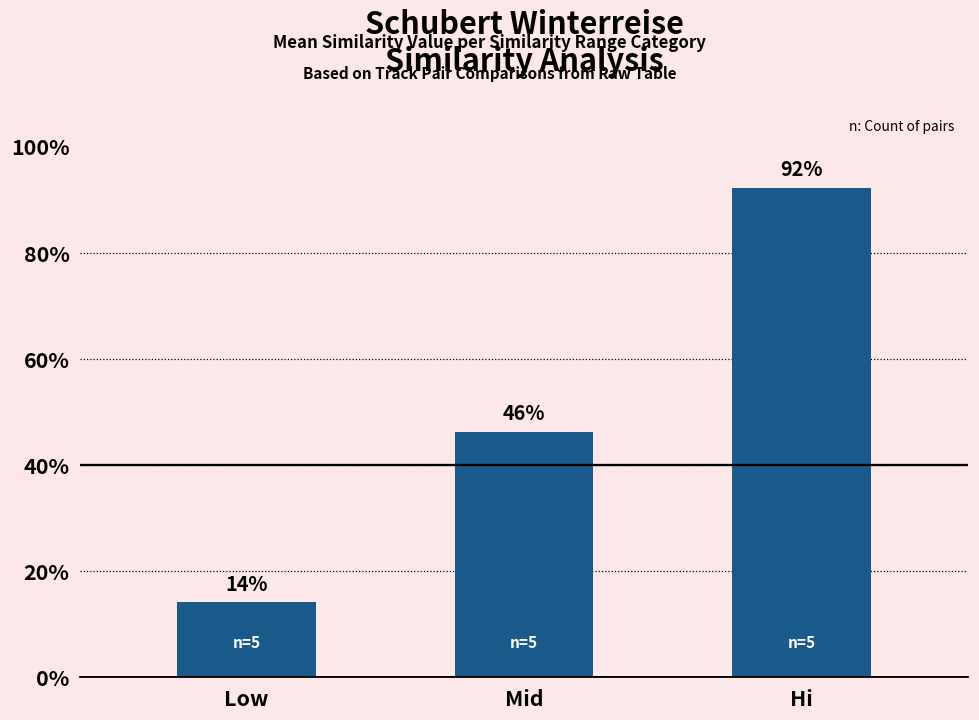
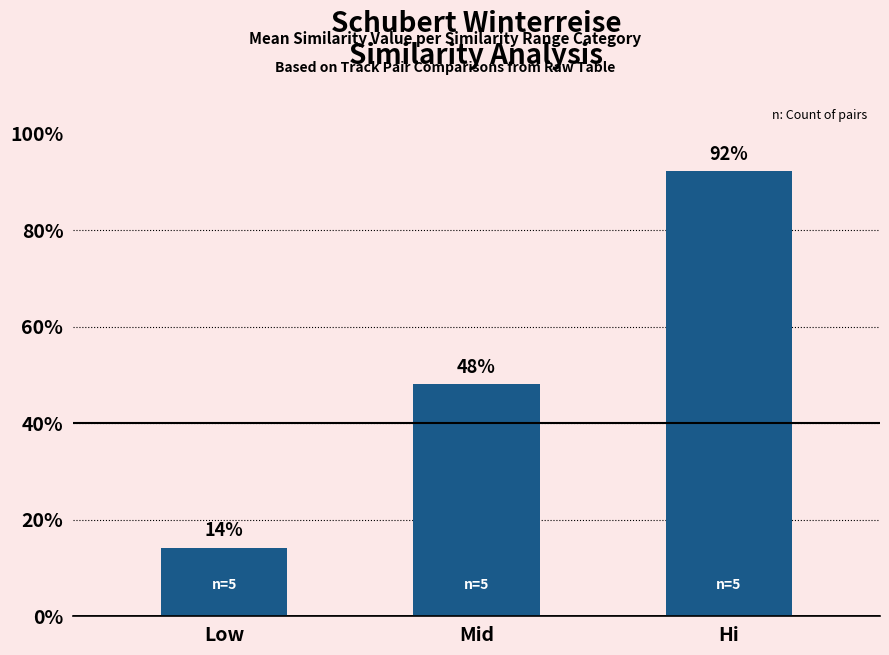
  {
    "Low": "14%",
-   "Mid": "46%",
+   "Mid": "48%",
    "Hi": "92%"
  }
